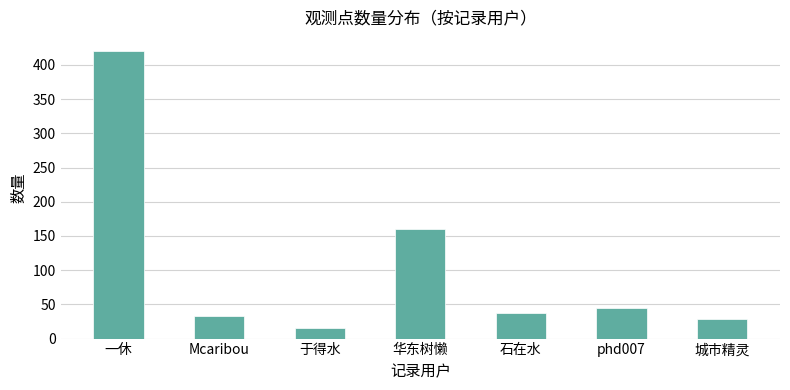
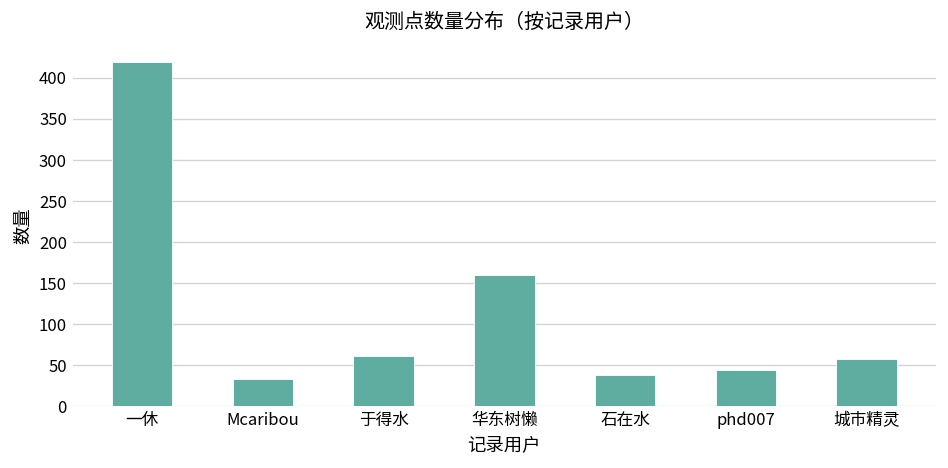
  {
    "一休": 420,
    "Mcaribou": 30,
-   "于得水": 20,
+   "于得水": 60,
    "华东树懒": 160,
    "石在水": 40,
    "phd007": 40,
-   "城市精灵": 30
+   "城市精灵": 60
  }
